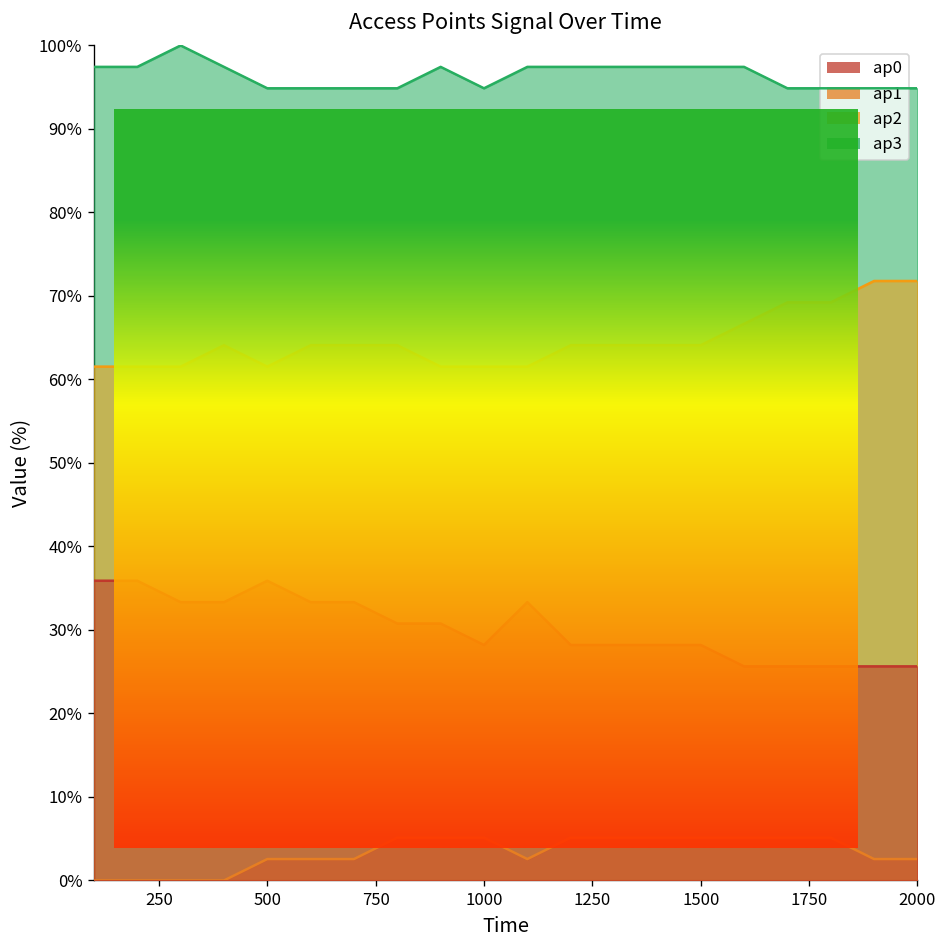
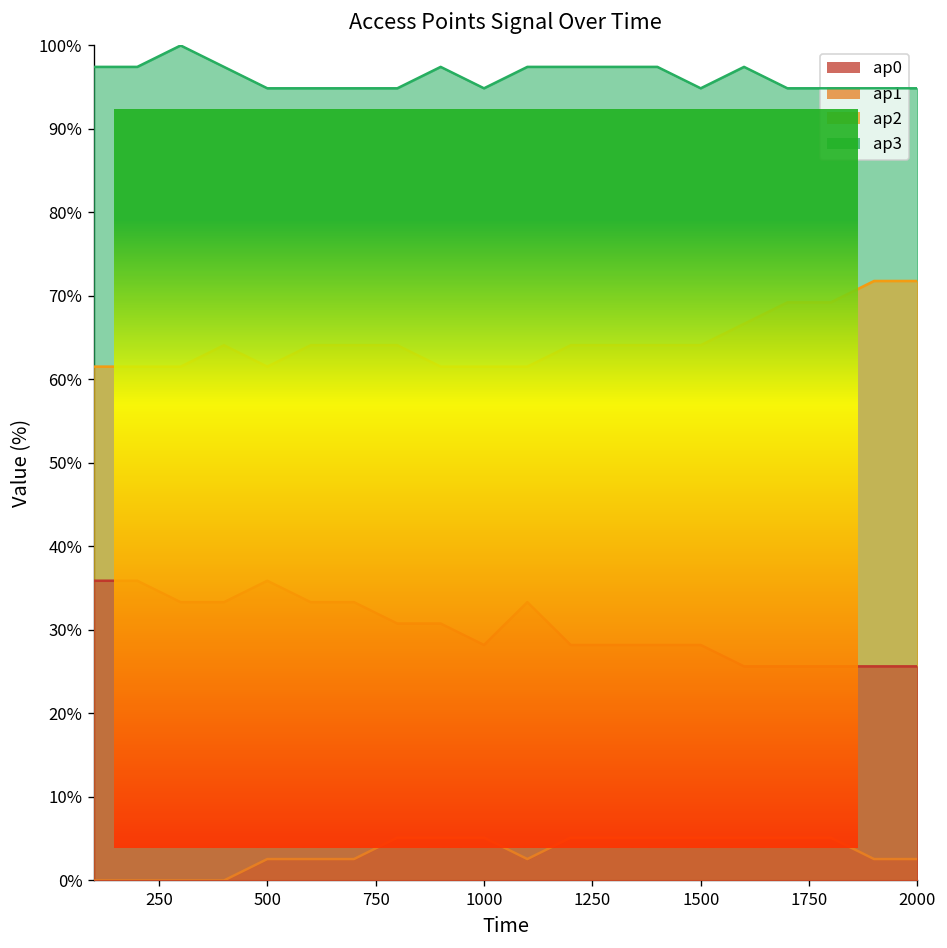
  {
    "ap3": {
      "500": "95%",
      "1000": "95%",
-     "1500": "97%",
+     "1500": "95%",
      "2000": "95%"
    },
    "ap0": {
      "500": "36%",
      "1000": "28%",
      "1500": "28%",
      "2000": "26%"
    }
  }
